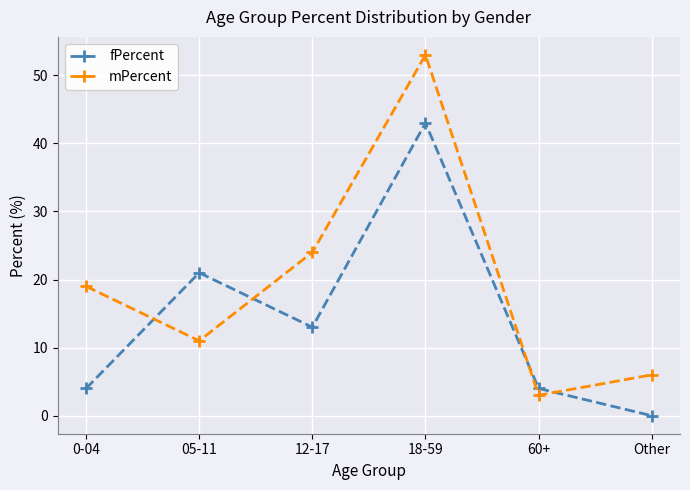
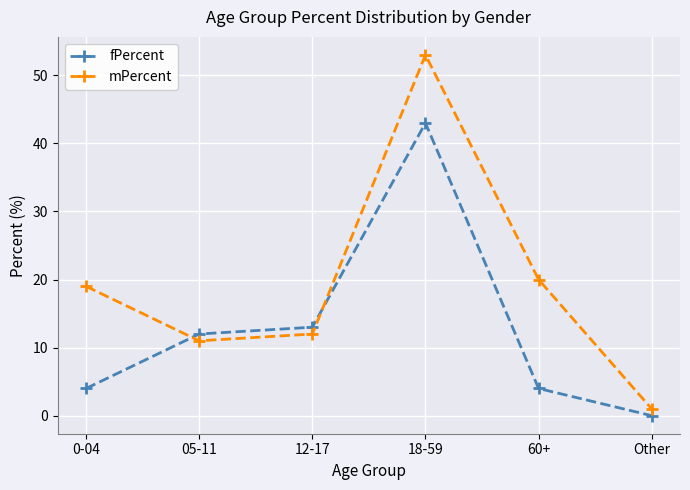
  {
    "fPercent": {
      "0-04": 4,
-     "05-11": 21,
+     "05-11": 12,
      "12-17": 13,
      "18-59": 43,
      "60+": 4,
      "Other": 0
    },
    "mPercent": {
      "0-04": 19,
      "05-11": 11,
-     "12-17": 24,
+     "12-17": 12,
      "18-59": 53,
-     "60+": 3,
-     "Other": 6
+     "60+": 20,
+     "Other": 1
    }
  }
